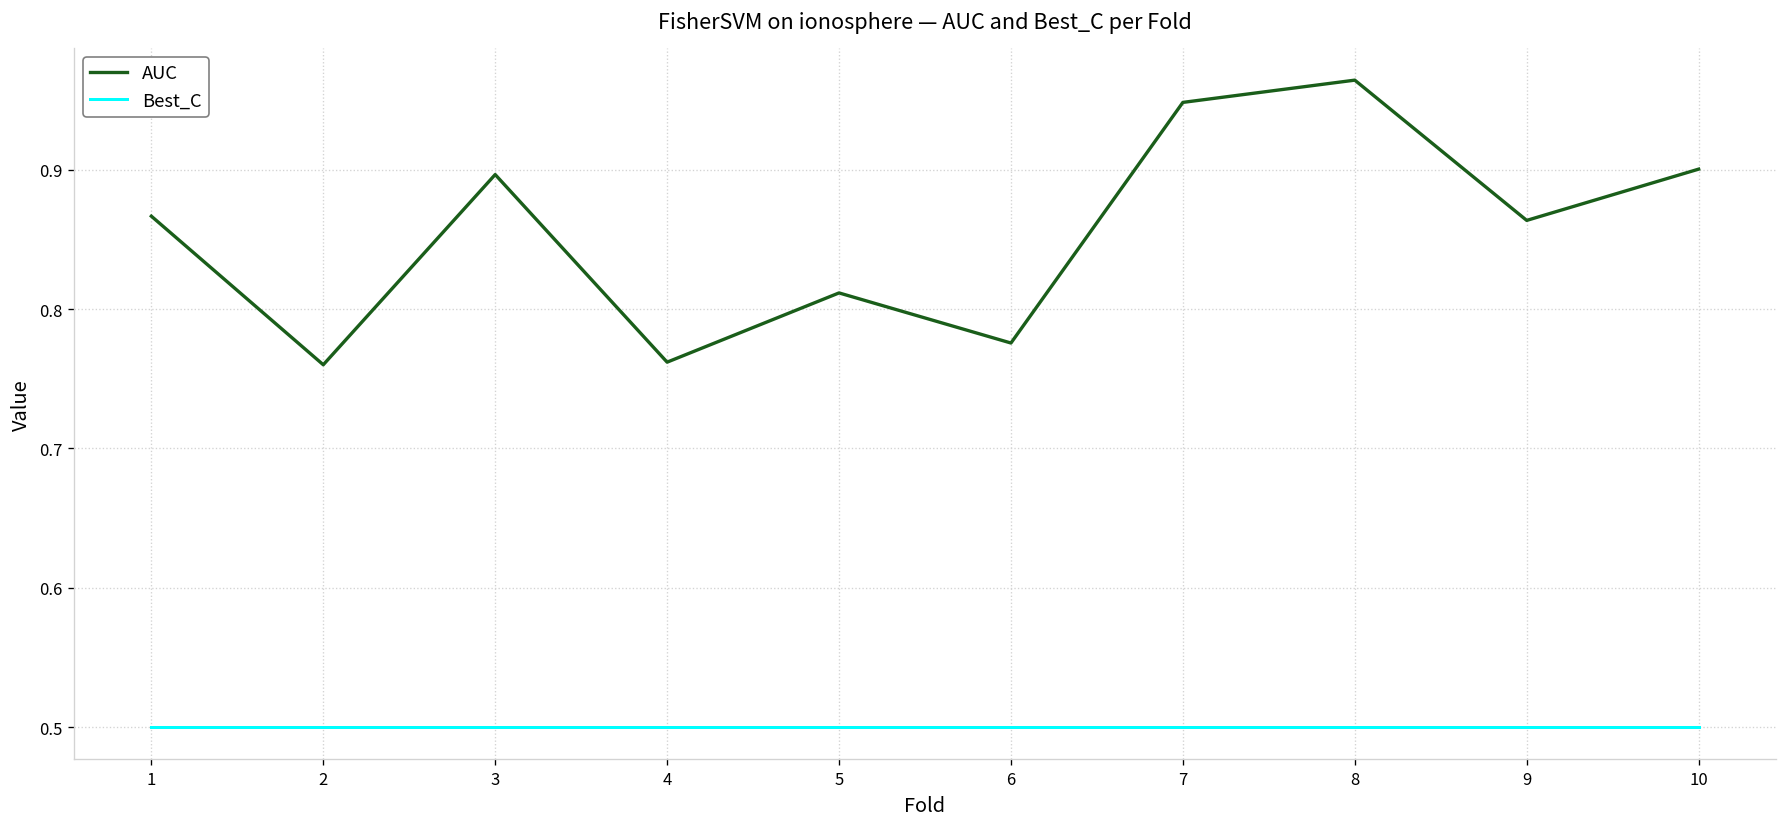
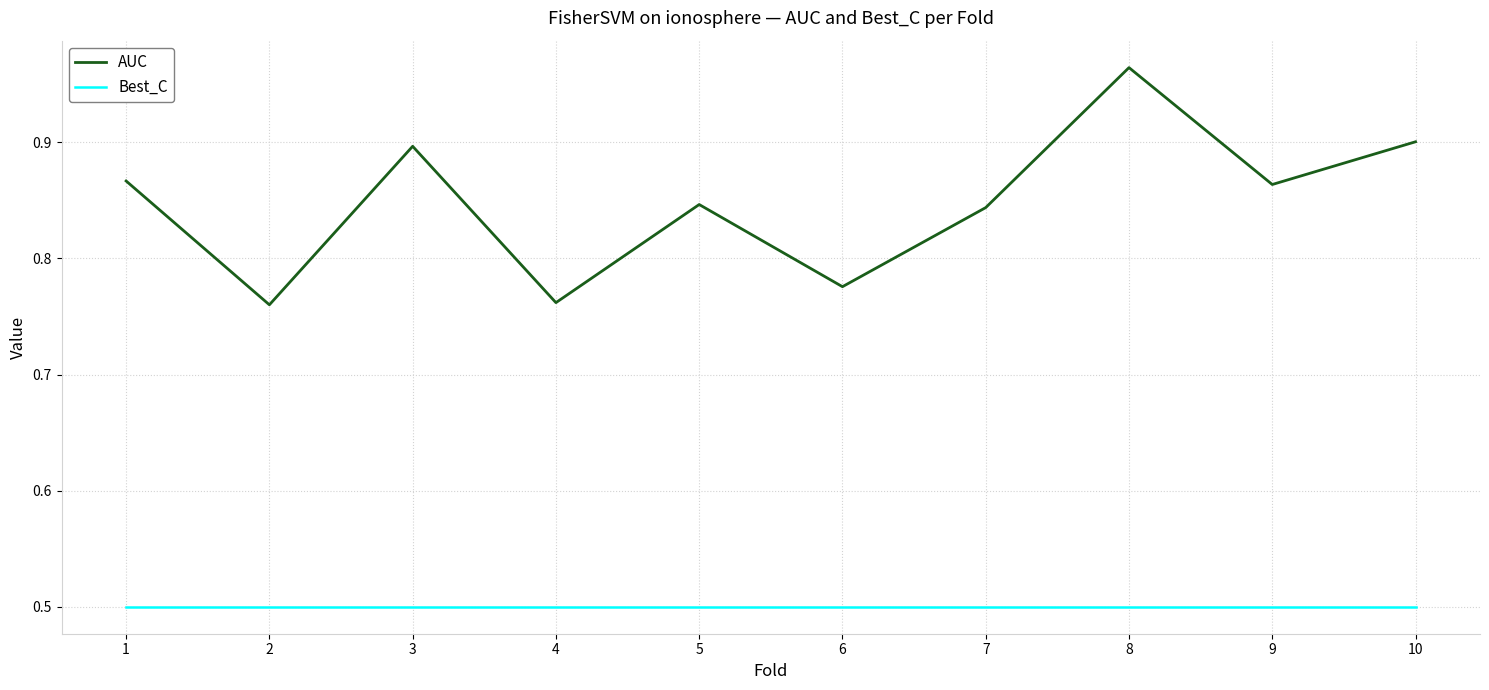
  {
    "AUC": {
      "1": 0.867,
      "2": 0.760,
      "3": 0.897,
      "4": 0.762,
-     "5": 0.812,
+     "5": 0.846,
      "6": 0.776,
-     "7": 0.948,
+     "7": 0.844,
      "8": 0.964,
      "9": 0.864,
      "10": 0.900
    },
    "Best_C": {
      "1": 0.500,
      "2": 0.500,
      "3": 0.500,
      "4": 0.500,
      "5": 0.500,
      "6": 0.500,
      "7": 0.500,
      "8": 0.500,
      "9": 0.500,
      "10": 0.500
    }
  }
